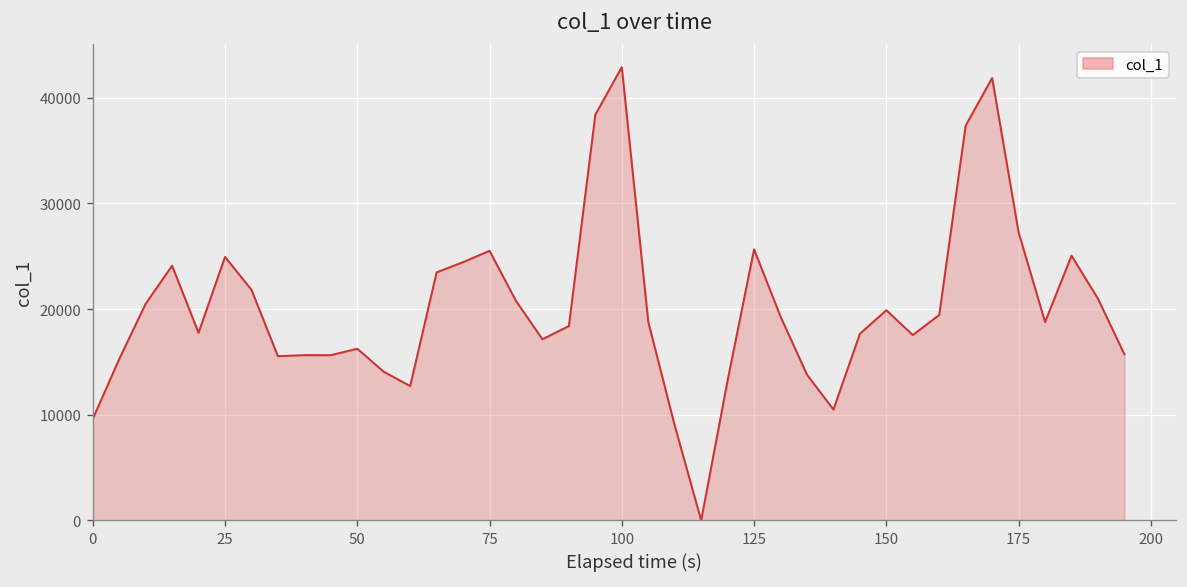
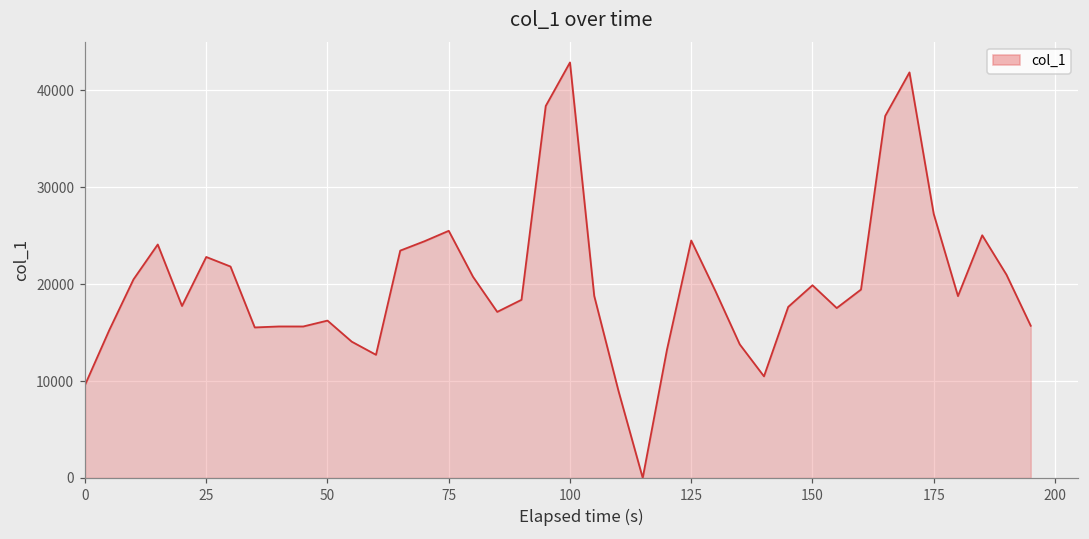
  {
    "0": 10000,
-   "25": 25000,
+   "25": 23000,
    "50": 16000,
    "75": 26000,
    "100": 43000,
-   "125": 26000,
+   "125": 25000,
    "150": 20000,
    "175": 27000
  }
